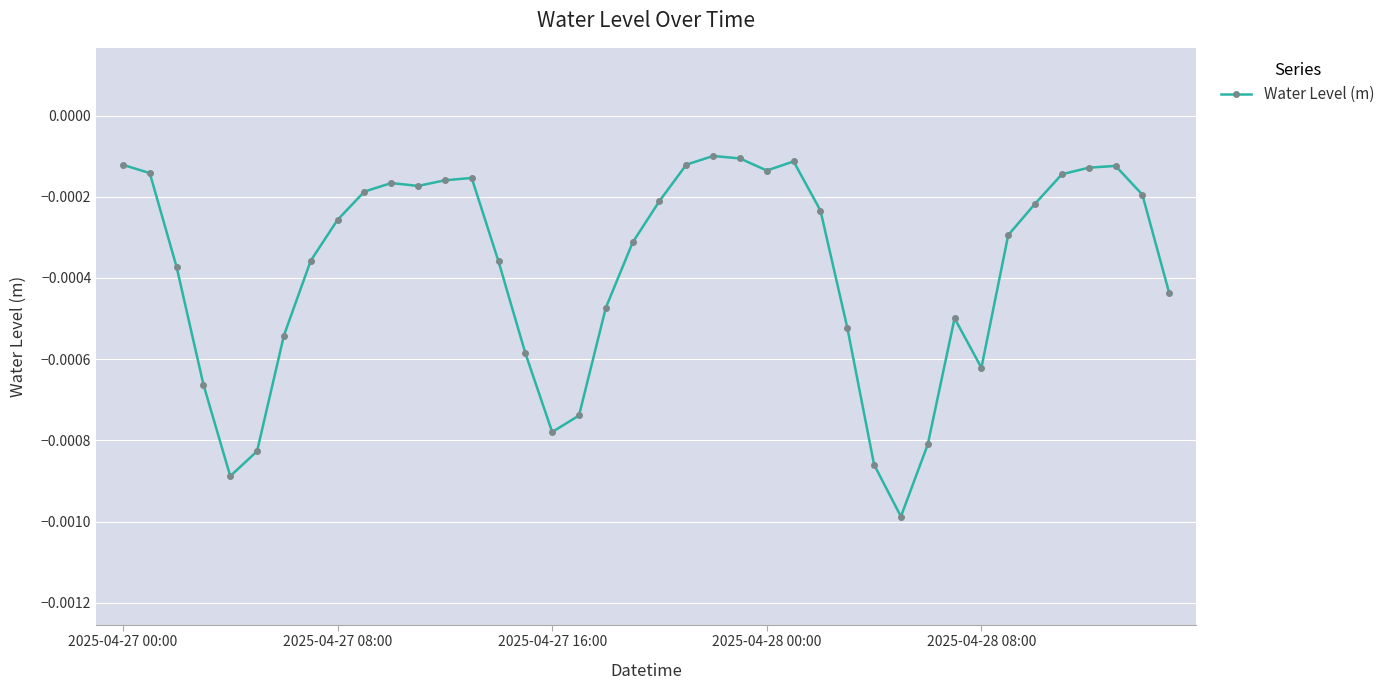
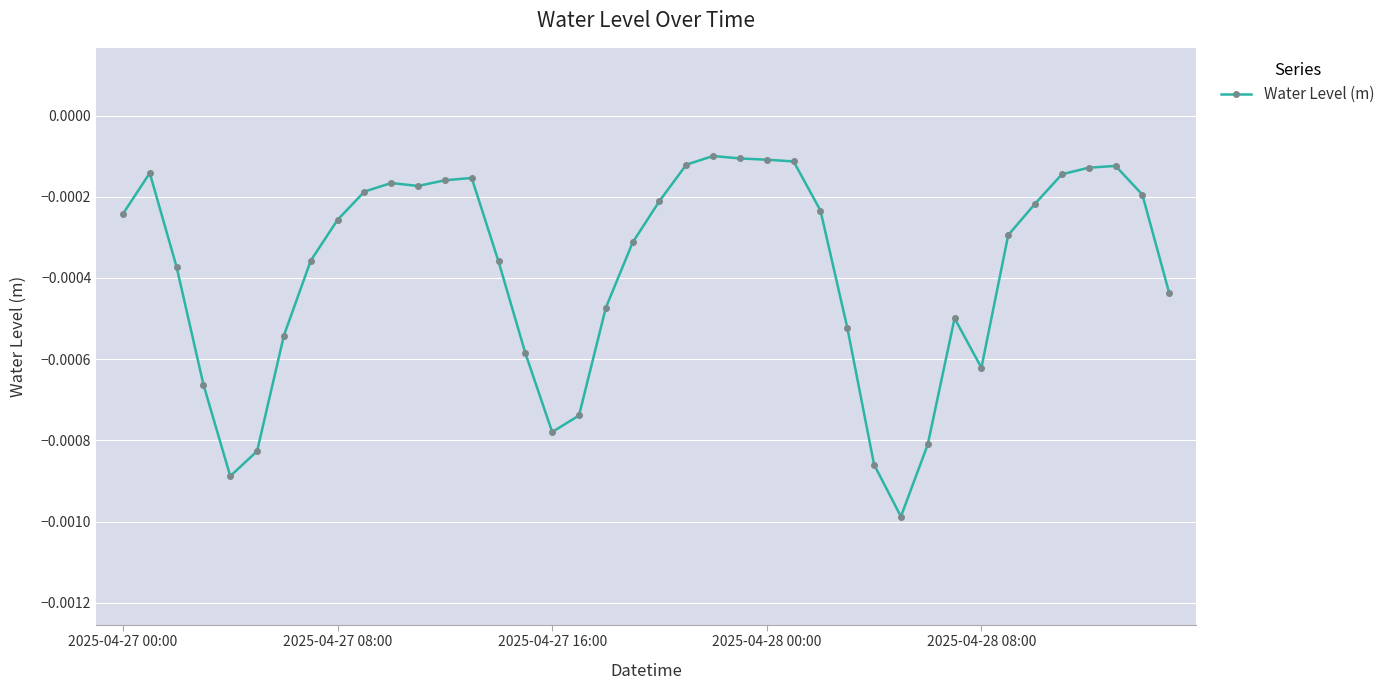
  {
-   "2025-04-27 00:00": -0.00012,
+   "2025-04-27 00:00": -0.00024,
    "2025-04-27 08:00": -0.00026,
    "2025-04-27 16:00": -0.00078,
-   "2025-04-28 00:00": -0.00014,
+   "2025-04-28 00:00": -0.00011,
    "2025-04-28 08:00": -0.00062
  }
